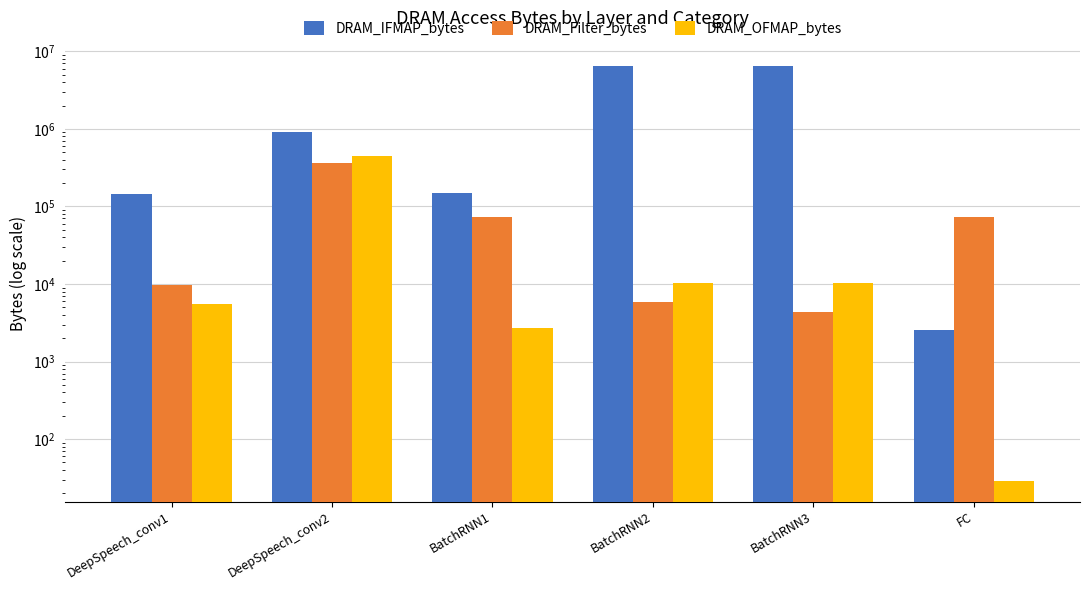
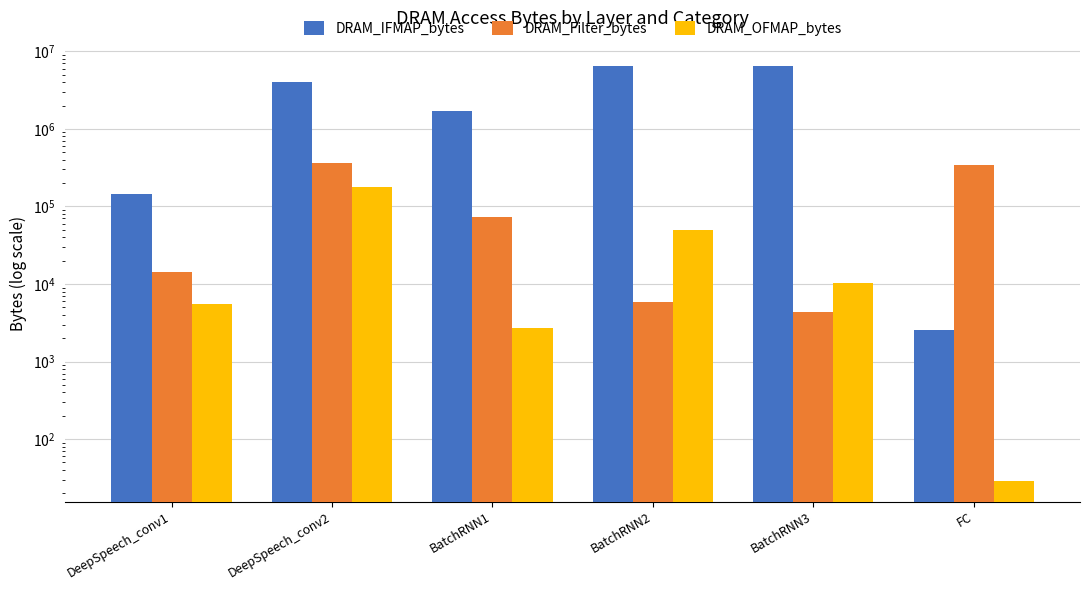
  {
    "DRAM_IFMAP_bytes": {
      "DeepSpeech_conv1": 140000,
-     "DeepSpeech_conv2": 900000,
-     "BatchRNN1": 150000,
+     "DeepSpeech_conv2": 4000000,
+     "BatchRNN1": 1700000,
      "BatchRNN2": 7000000,
      "BatchRNN3": 7000000,
      "FC": 2600
    },
    "DRAM_Filter_bytes": {
-     "DeepSpeech_conv1": 10000,
+     "DeepSpeech_conv1": 14000,
      "DeepSpeech_conv2": 400000,
      "BatchRNN1": 70000,
      "BatchRNN2": 6000,
      "BatchRNN3": 4000,
-     "FC": 70000
+     "FC": 300000
    },
    "DRAM_OFMAP_bytes": {
      "DeepSpeech_conv1": 5000,
-     "DeepSpeech_conv2": 400000,
+     "DeepSpeech_conv2": 180000,
      "BatchRNN1": 2700,
-     "BatchRNN2": 10000,
+     "BatchRNN2": 50000,
      "BatchRNN3": 10000,
      "FC": 29
    }
  }
